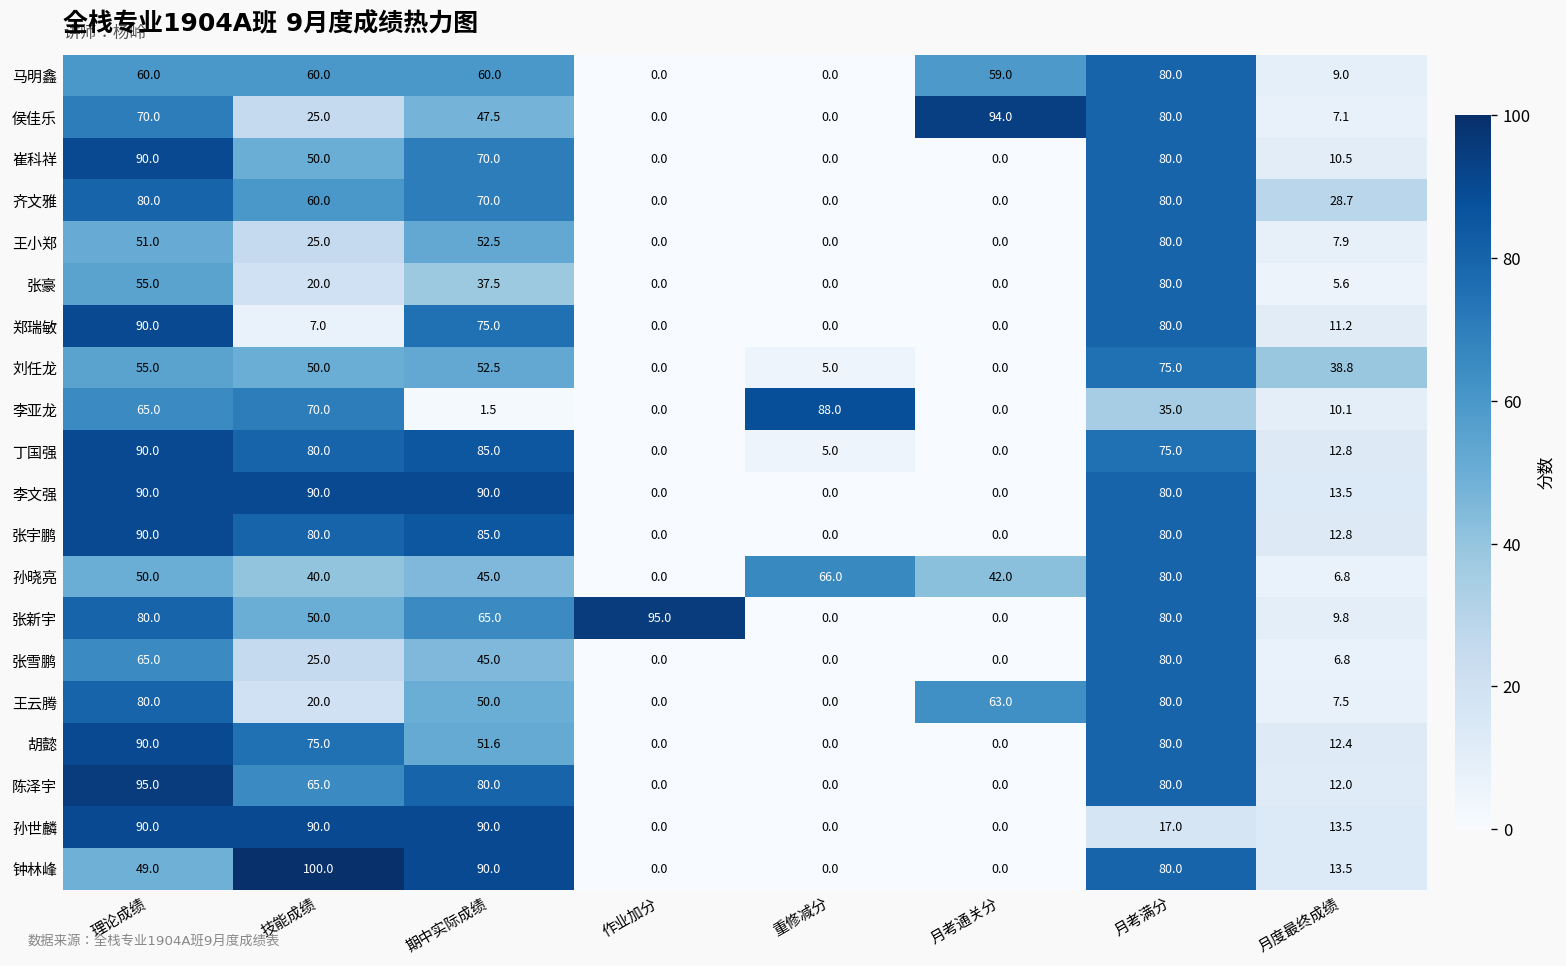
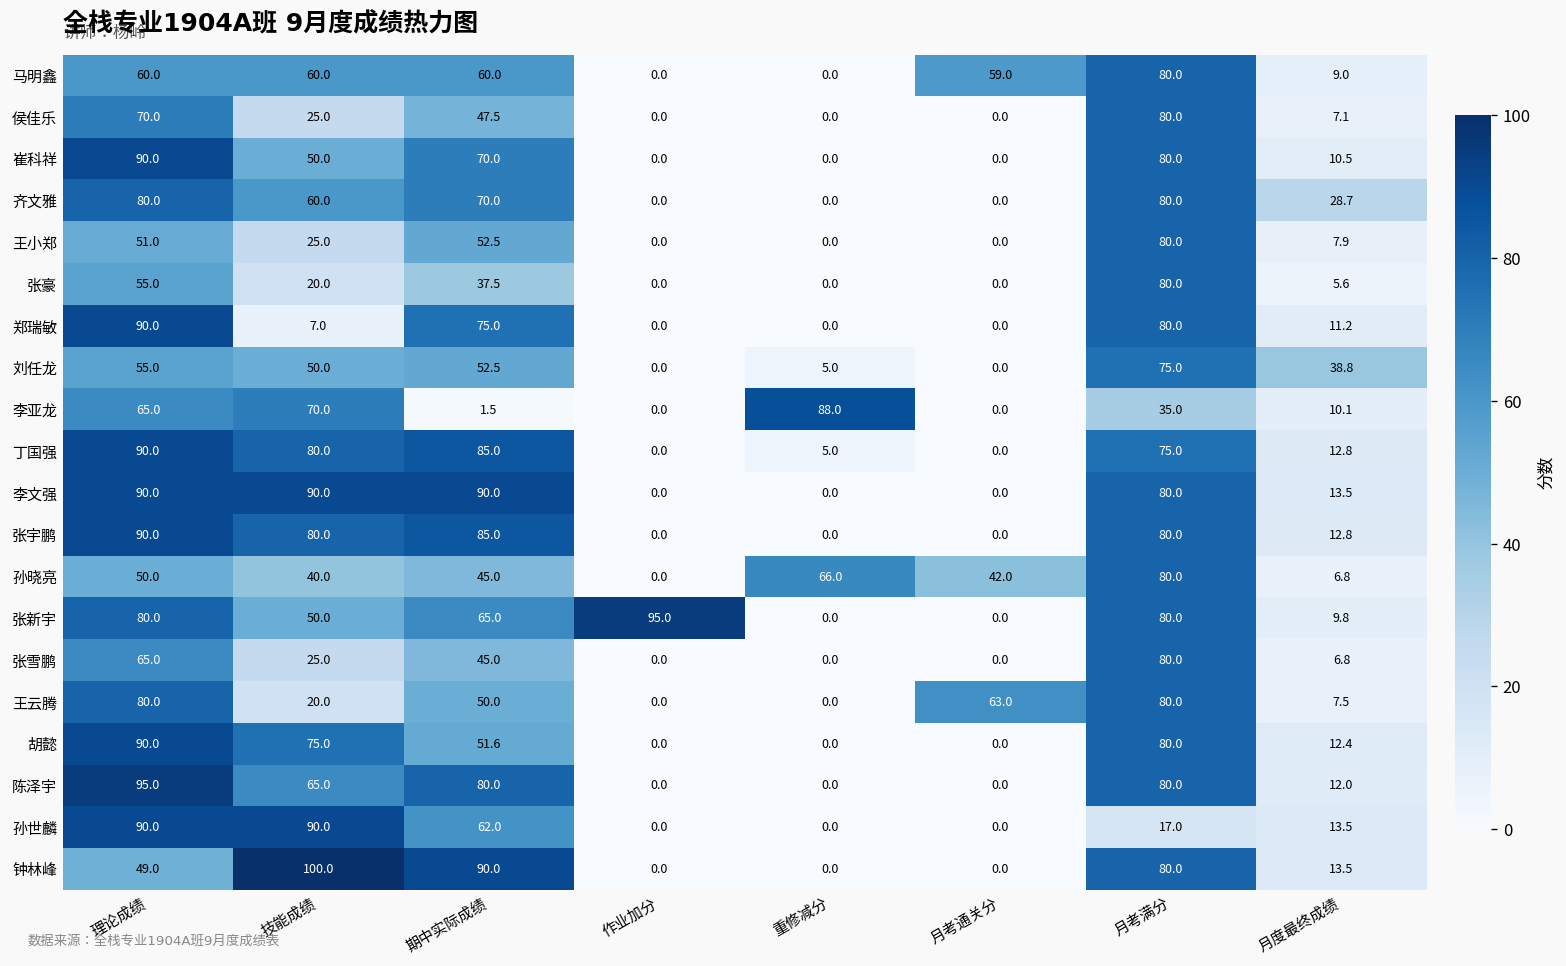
  {
    "马明鑫": {
      "理论成绩": 60.0,
      "技能成绩": 60.0,
      "期中实际成绩": 60.0,
      "作业加分": 0.0,
      "重修减分": 0.0,
      "月考通关分": 59.0,
      "月考满分": 80.0,
      "月度最终成绩": 9.0
    },
    "侯佳乐": {
      "理论成绩": 70.0,
      "技能成绩": 25.0,
      "期中实际成绩": 47.5,
      "作业加分": 0.0,
      "重修减分": 0.0,
-     "月考通关分": 94.0,
+     "月考通关分": 0.0,
      "月考满分": 80.0,
      "月度最终成绩": 7.1
    },
    "崔科祥": {
      "理论成绩": 90.0,
      "技能成绩": 50.0,
      "期中实际成绩": 70.0,
      "作业加分": 0.0,
      "重修减分": 0.0,
      "月考通关分": 0.0,
      "月考满分": 80.0,
      "月度最终成绩": 10.5
    },
    "齐文雅": {
      "理论成绩": 80.0,
      "技能成绩": 60.0,
      "期中实际成绩": 70.0,
      "作业加分": 0.0,
      "重修减分": 0.0,
      "月考通关分": 0.0,
      "月考满分": 80.0,
      "月度最终成绩": 28.7
    },
    "王小郑": {
      "理论成绩": 51.0,
      "技能成绩": 25.0,
      "期中实际成绩": 52.5,
      "作业加分": 0.0,
      "重修减分": 0.0,
      "月考通关分": 0.0,
      "月考满分": 80.0,
      "月度最终成绩": 7.9
    },
    "张豪": {
      "理论成绩": 55.0,
      "技能成绩": 20.0,
      "期中实际成绩": 37.5,
      "作业加分": 0.0,
      "重修减分": 0.0,
      "月考通关分": 0.0,
      "月考满分": 80.0,
      "月度最终成绩": 5.6
    },
    "郑瑞敏": {
      "理论成绩": 90.0,
      "技能成绩": 7.0,
      "期中实际成绩": 75.0,
      "作业加分": 0.0,
      "重修减分": 0.0,
      "月考通关分": 0.0,
      "月考满分": 80.0,
      "月度最终成绩": 11.2
    },
    "刘任龙": {
      "理论成绩": 55.0,
      "技能成绩": 50.0,
      "期中实际成绩": 52.5,
      "作业加分": 0.0,
      "重修减分": 5.0,
      "月考通关分": 0.0,
      "月考满分": 75.0,
      "月度最终成绩": 38.8
    },
    "李亚龙": {
      "理论成绩": 65.0,
      "技能成绩": 70.0,
      "期中实际成绩": 1.5,
      "作业加分": 0.0,
      "重修减分": 88.0,
      "月考通关分": 0.0,
      "月考满分": 35.0,
      "月度最终成绩": 10.1
    },
    "丁国强": {
      "理论成绩": 90.0,
      "技能成绩": 80.0,
      "期中实际成绩": 85.0,
      "作业加分": 0.0,
      "重修减分": 5.0,
      "月考通关分": 0.0,
      "月考满分": 75.0,
      "月度最终成绩": 12.8
    },
    "李文强": {
      "理论成绩": 90.0,
      "技能成绩": 90.0,
      "期中实际成绩": 90.0,
      "作业加分": 0.0,
      "重修减分": 0.0,
      "月考通关分": 0.0,
      "月考满分": 80.0,
      "月度最终成绩": 13.5
    },
    "张宇鹏": {
      "理论成绩": 90.0,
      "技能成绩": 80.0,
      "期中实际成绩": 85.0,
      "作业加分": 0.0,
      "重修减分": 0.0,
      "月考通关分": 0.0,
      "月考满分": 80.0,
      "月度最终成绩": 12.8
    },
    "孙晓亮": {
      "理论成绩": 50.0,
      "技能成绩": 40.0,
      "期中实际成绩": 45.0,
      "作业加分": 0.0,
      "重修减分": 66.0,
      "月考通关分": 42.0,
      "月考满分": 80.0,
      "月度最终成绩": 6.8
    },
    "张新宇": {
      "理论成绩": 80.0,
      "技能成绩": 50.0,
      "期中实际成绩": 65.0,
      "作业加分": 95.0,
      "重修减分": 0.0,
      "月考通关分": 0.0,
      "月考满分": 80.0,
      "月度最终成绩": 9.8
    },
    "张雪鹏": {
      "理论成绩": 65.0,
      "技能成绩": 25.0,
      "期中实际成绩": 45.0,
      "作业加分": 0.0,
      "重修减分": 0.0,
      "月考通关分": 0.0,
      "月考满分": 80.0,
      "月度最终成绩": 6.8
    },
    "王云腾": {
      "理论成绩": 80.0,
      "技能成绩": 20.0,
      "期中实际成绩": 50.0,
      "作业加分": 0.0,
      "重修减分": 0.0,
      "月考通关分": 63.0,
      "月考满分": 80.0,
      "月度最终成绩": 7.5
    },
    "胡懿": {
      "理论成绩": 90.0,
      "技能成绩": 75.0,
      "期中实际成绩": 51.6,
      "作业加分": 0.0,
      "重修减分": 0.0,
      "月考通关分": 0.0,
      "月考满分": 80.0,
      "月度最终成绩": 12.4
    },
    "陈泽宇": {
      "理论成绩": 95.0,
      "技能成绩": 65.0,
      "期中实际成绩": 80.0,
      "作业加分": 0.0,
      "重修减分": 0.0,
      "月考通关分": 0.0,
      "月考满分": 80.0,
      "月度最终成绩": 12.0
    },
    "孙世麟": {
      "理论成绩": 90.0,
      "技能成绩": 90.0,
-     "期中实际成绩": 90.0,
+     "期中实际成绩": 62.0,
      "作业加分": 0.0,
      "重修减分": 0.0,
      "月考通关分": 0.0,
      "月考满分": 17.0,
      "月度最终成绩": 13.5
    },
    "钟林峰": {
      "理论成绩": 49.0,
      "技能成绩": 100.0,
      "期中实际成绩": 90.0,
      "作业加分": 0.0,
      "重修减分": 0.0,
      "月考通关分": 0.0,
      "月考满分": 80.0,
      "月度最终成绩": 13.5
    }
  }
